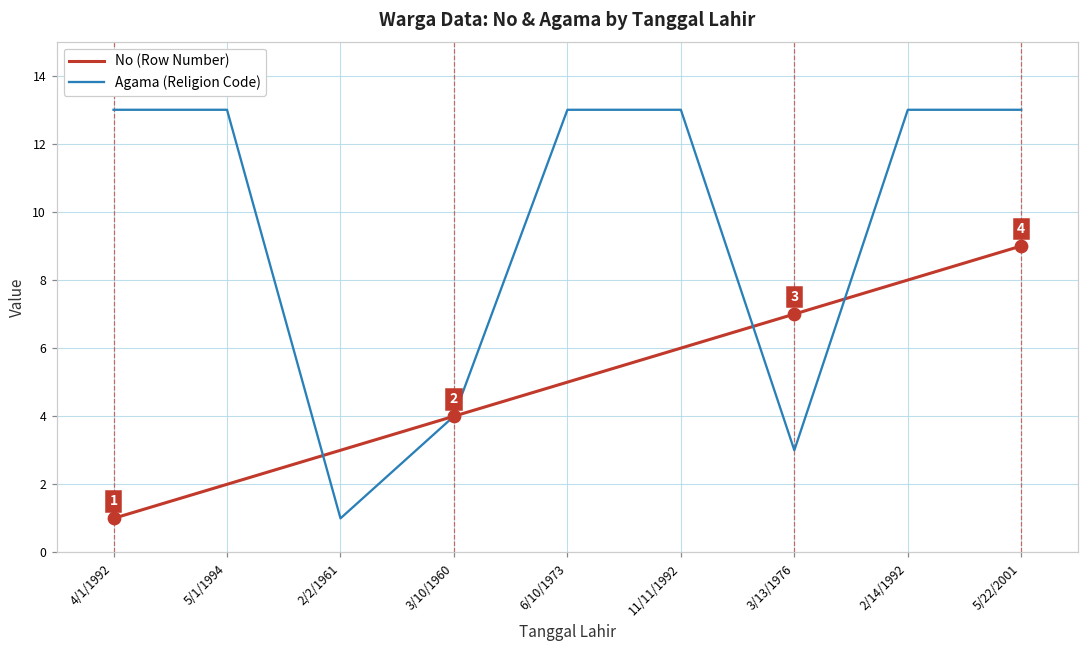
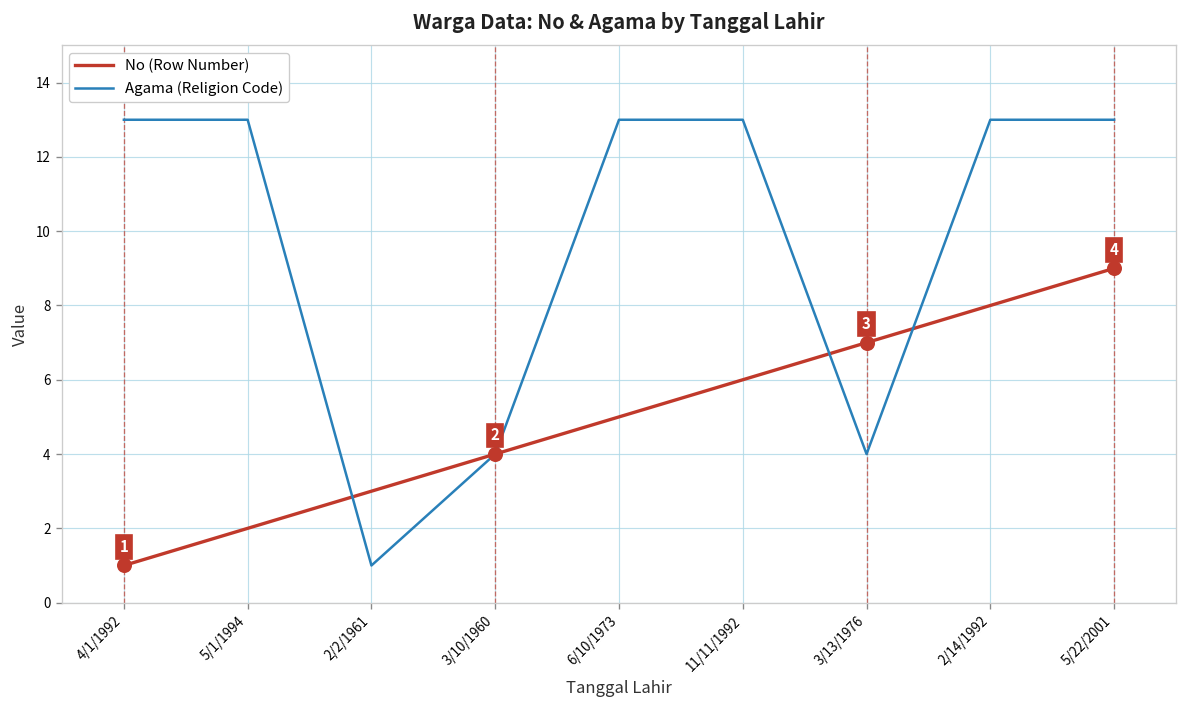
  {
    "Agama (Religion Code)": {
      "4/1/1992": 13,
      "5/1/1994": 13,
      "2/2/1961": 1,
      "6/10/1973": 13,
      "11/11/1992": 13,
-     "3/13/1976": 3,
+     "3/13/1976": 4,
      "2/14/1992": 13,
      "5/22/2001": 13
    }
  }
